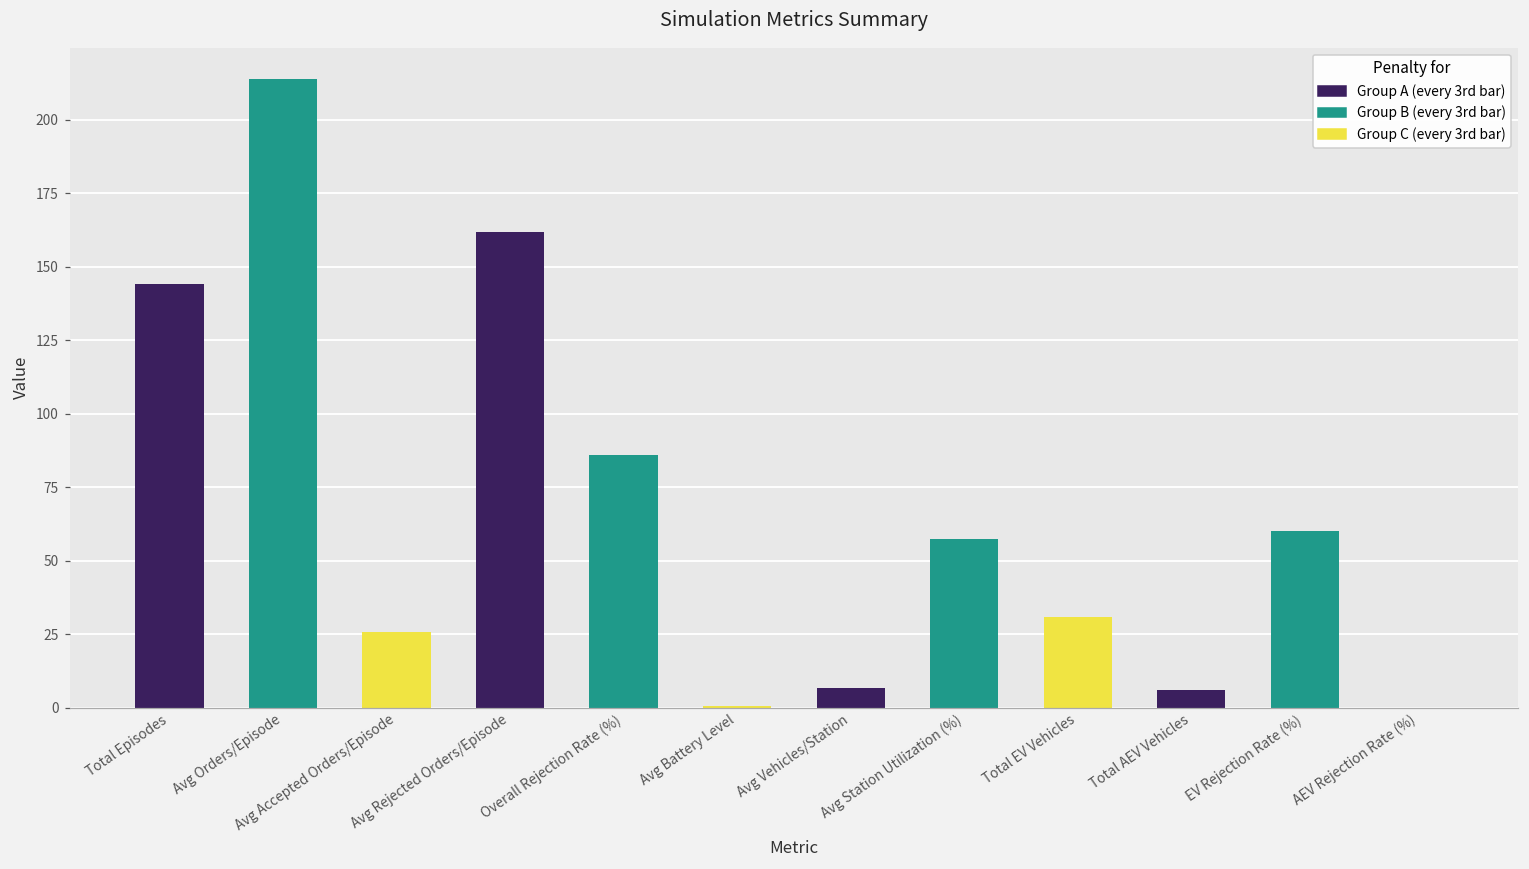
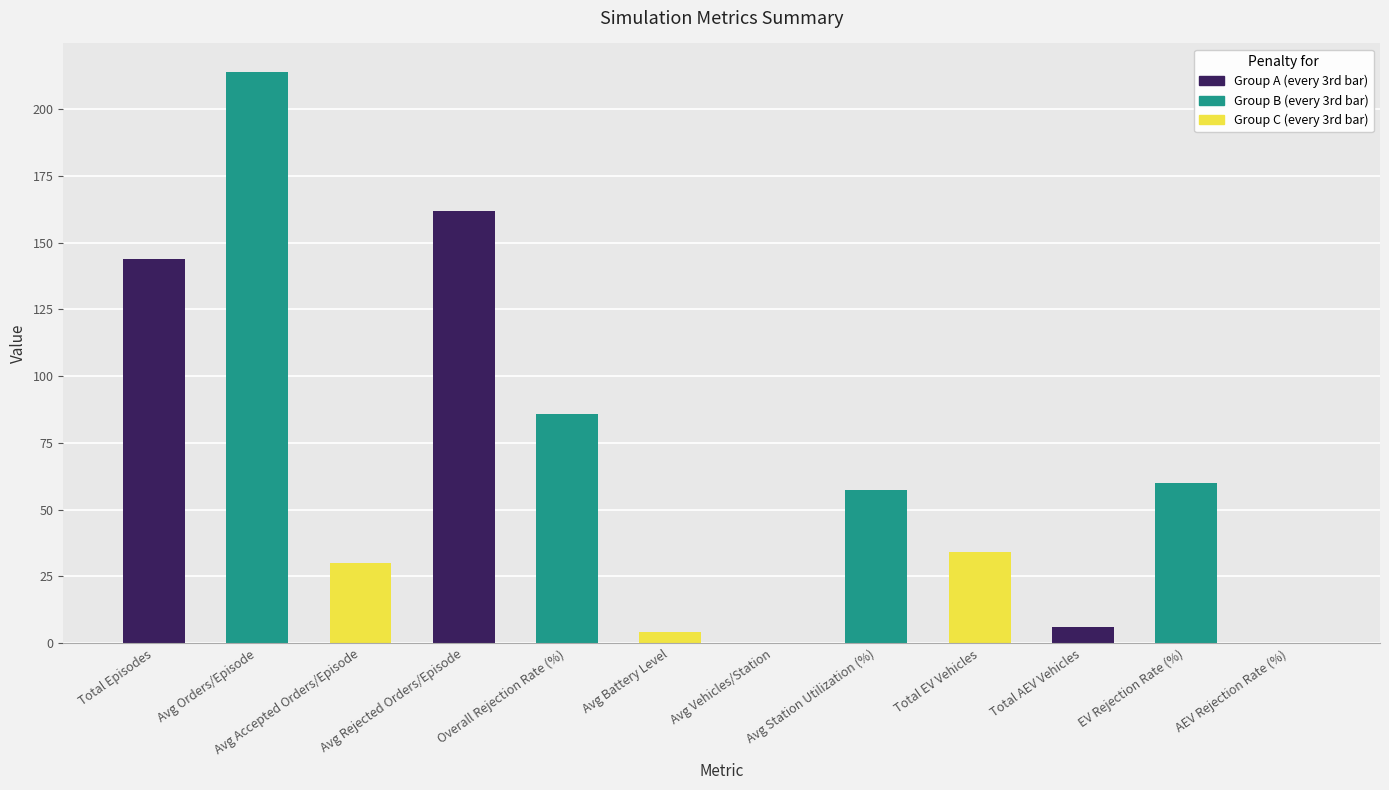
  {
    "Total Episodes": 144,
    "Avg Orders/Episode": 214,
-   "Avg Accepted Orders/Episode": 26,
+   "Avg Accepted Orders/Episode": 30,
    "Avg Rejected Orders/Episode": 162,
    "Overall Rejection Rate (%)": 86,
-   "Avg Battery Level": 1,
-   "Avg Vehicles/Station": 7,
+   "Avg Battery Level": 4,
+   "Avg Vehicles/Station": 0,
    "Avg Station Utilization (%)": 58,
-   "Total EV Vehicles": 31,
+   "Total EV Vehicles": 34,
    "Total AEV Vehicles": 6,
    "EV Rejection Rate (%)": 60,
    "AEV Rejection Rate (%)": 0
  }
